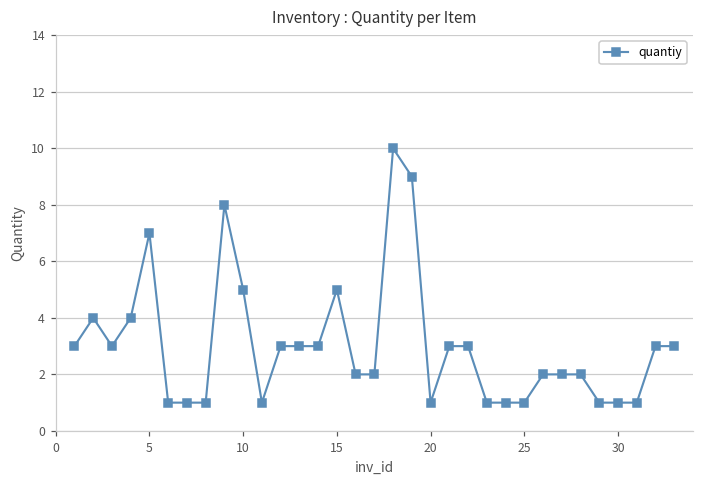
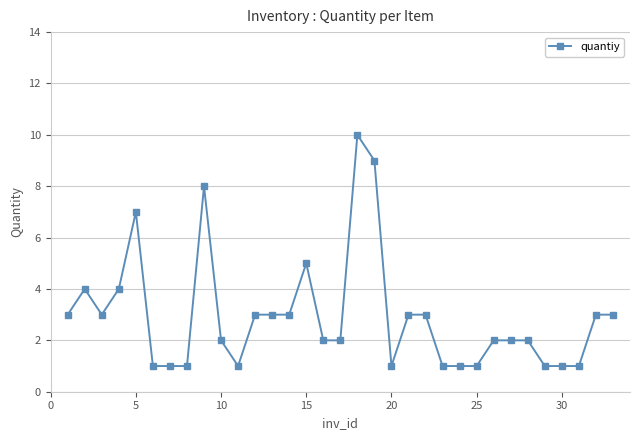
  {
    "5": 7,
-   "10": 5,
+   "10": 2,
    "15": 5,
    "20": 1,
    "25": 1,
    "30": 1
  }
